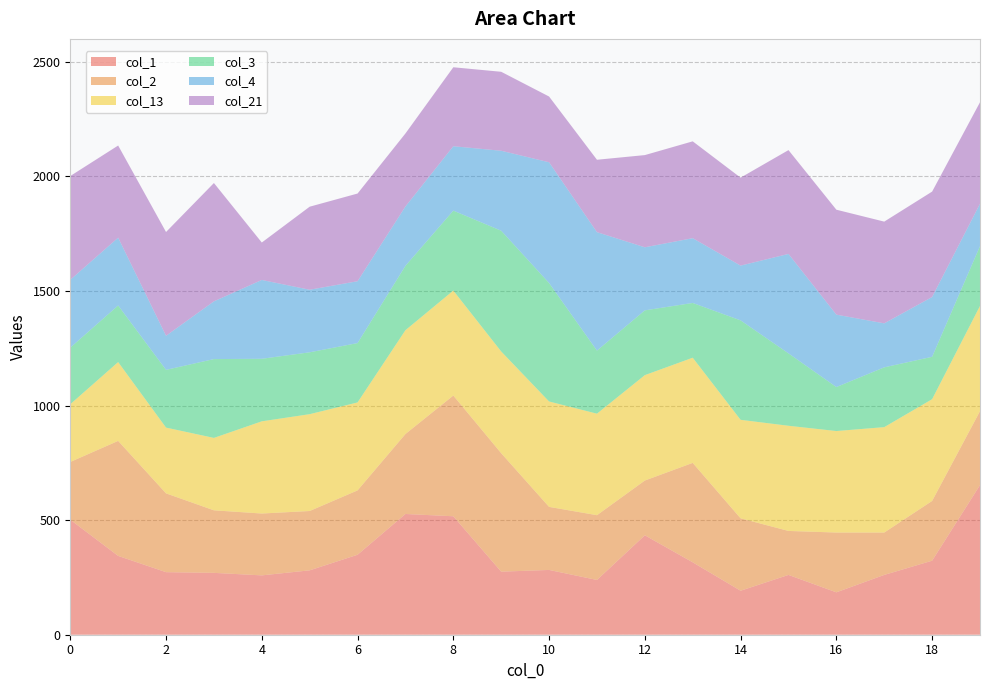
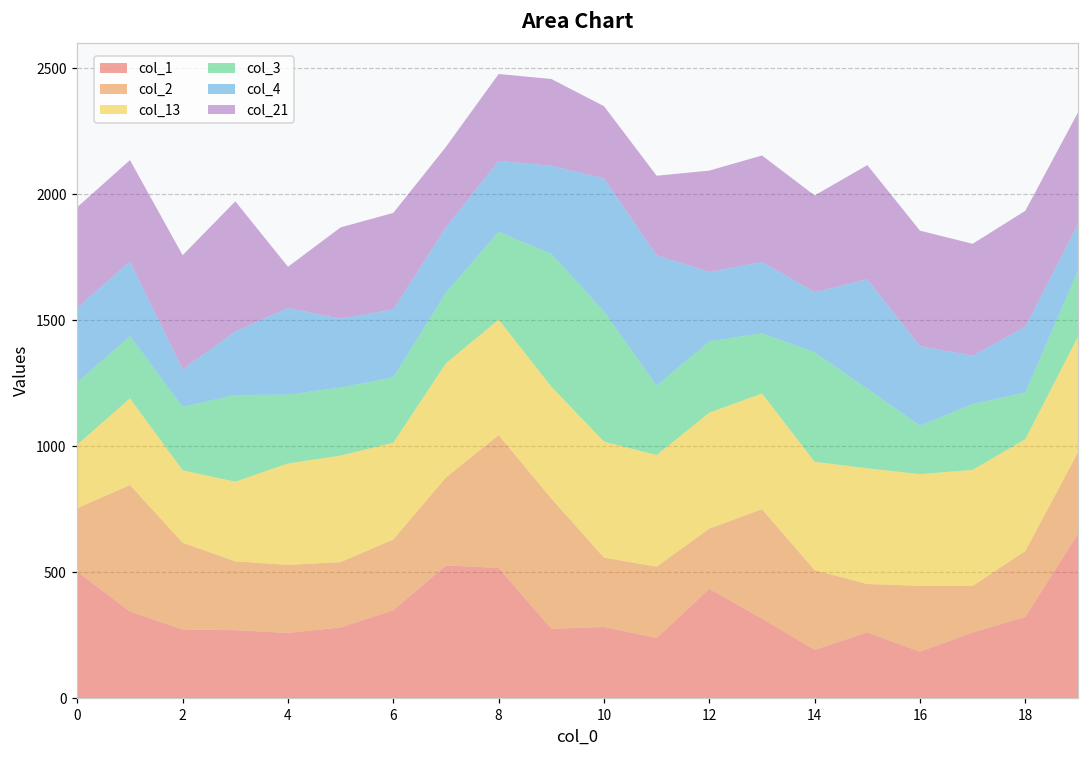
  {
    "col_3": {
      "0": 250,
      "2": 250,
      "4": 270,
      "6": 260,
      "8": 350,
      "10": 520,
      "12": 280,
      "14": 430,
      "16": 190,
      "18": 190
    },
    "col_4": {
      "0": 300,
      "2": 150,
      "4": 340,
      "6": 270,
      "8": 280,
      "10": 530,
      "12": 280,
      "14": 240,
      "16": 320,
      "18": 260
    },
    "col_21": {
-     "0": 450,
+     "0": 400,
      "2": 450,
      "4": 160,
      "6": 380,
      "8": 340,
      "10": 290,
      "12": 400,
      "14": 380,
      "16": 460,
      "18": 460
    }
  }
